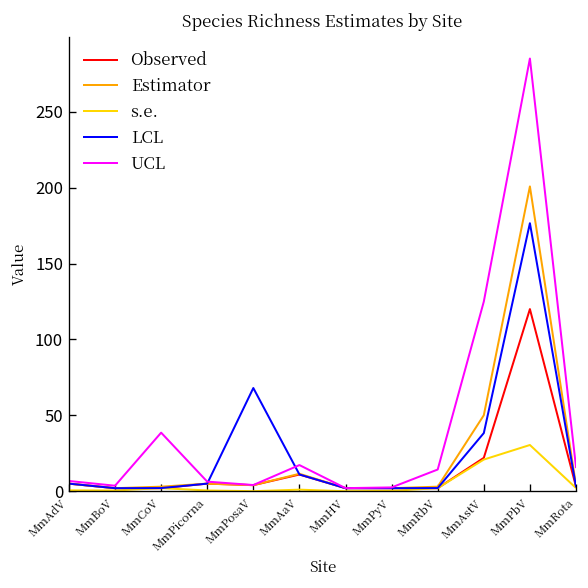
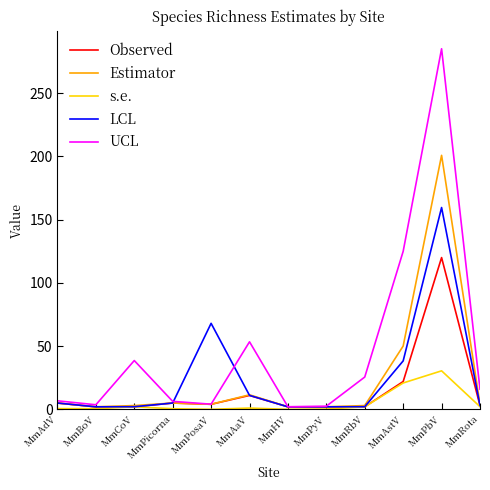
  {
    "Observed": {
      "MmPbV": 120
    },
    "LCL": {
      "MmPosaV": 68,
      "MmAstV": 38,
-     "MmPbV": 177
+     "MmPbV": 160
    },
    "UCL": {
      "MmCoV": 39,
-     "MmAaV": 17,
-     "MmRbV": 14,
+     "MmAaV": 53,
+     "MmRbV": 26,
      "MmAstV": 125,
      "MmPbV": 285,
      "MmRota": 16
    }
  }
